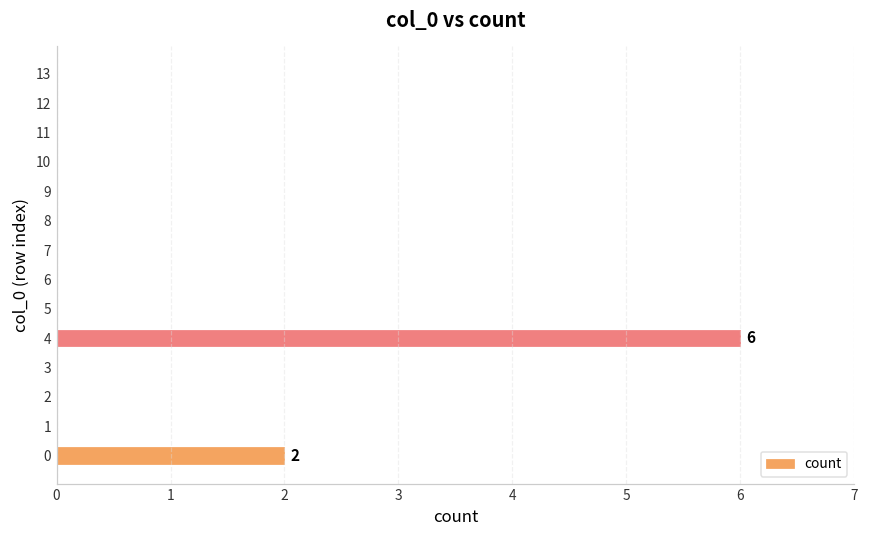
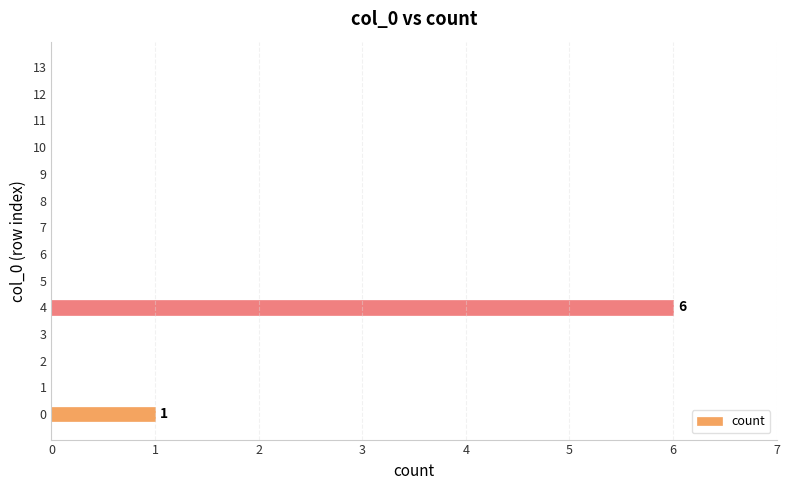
  {
    "4": 6,
-   "0": 2
+   "0": 1
  }
